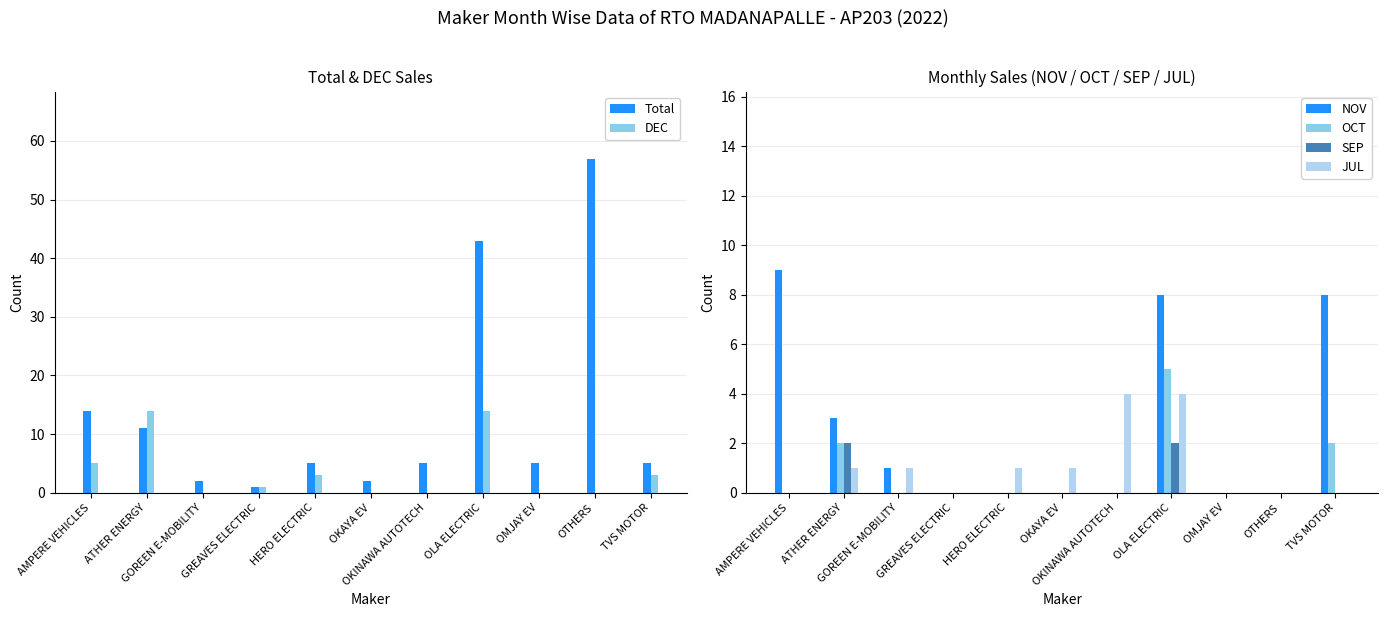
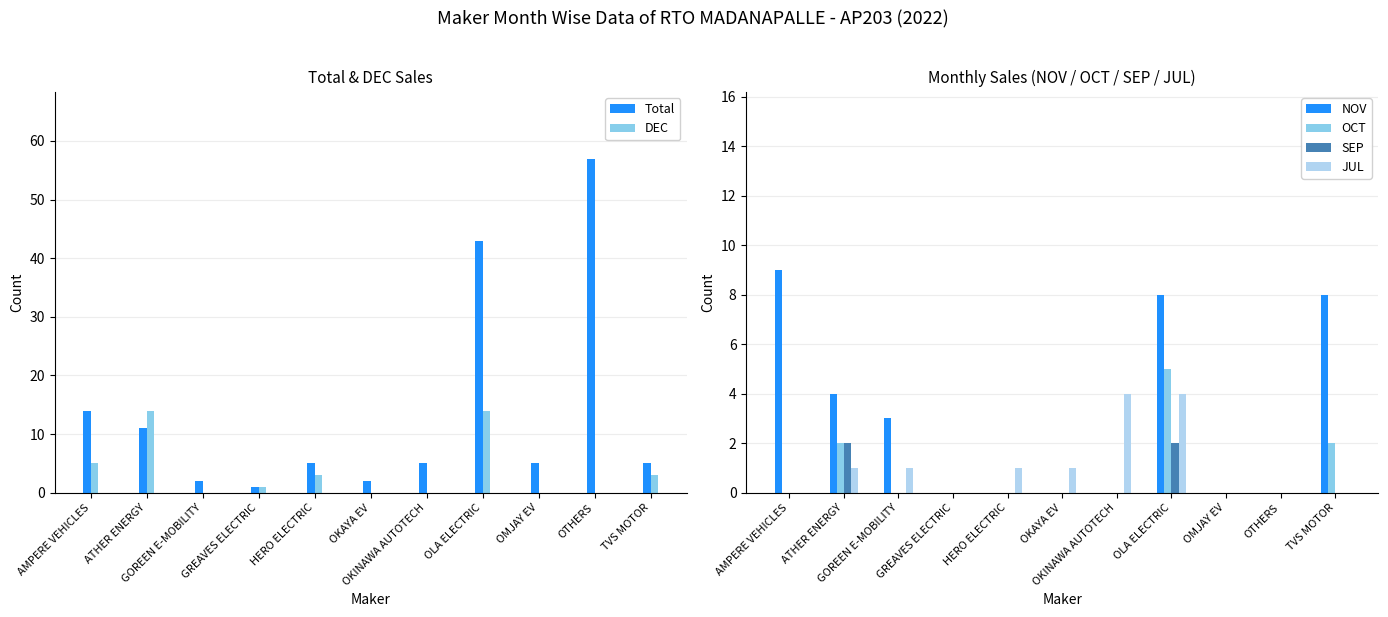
  {
    "Total & DEC Sales": {
      "Total": {
        "AMPERE VEHICLES": 14,
        "ATHER ENERGY": 11,
        "GOREEN E-MOBILITY": 2,
        "GREAVES ELECTRIC": 1,
        "HERO ELECTRIC": 5,
        "OKAYA EV": 2,
        "OKINAWA AUTOTECH": 5,
        "OLA ELECTRIC": 43,
        "OMJAY EV": 5,
        "OTHERS": 57,
        "TVS MOTOR": 5
      },
      "DEC": {
        "AMPERE VEHICLES": 5,
        "ATHER ENERGY": 14,
        "GOREEN E-MOBILITY": 0,
        "GREAVES ELECTRIC": 1,
        "HERO ELECTRIC": 3,
        "OKAYA EV": 0,
        "OKINAWA AUTOTECH": 0,
        "OLA ELECTRIC": 14,
        "OMJAY EV": 0,
        "OTHERS": 0,
        "TVS MOTOR": 3
      }
    },
    "Monthly Sales (NOV / OCT / SEP / JUL)": {
      "NOV": {
        "AMPERE VEHICLES": 9,
-       "ATHER ENERGY": 3,
-       "GOREEN E-MOBILITY": 1,
+       "ATHER ENERGY": 4,
+       "GOREEN E-MOBILITY": 3,
        "GREAVES ELECTRIC": 0,
        "HERO ELECTRIC": 0,
        "OKAYA EV": 0,
        "OKINAWA AUTOTECH": 0,
        "OLA ELECTRIC": 8,
        "OMJAY EV": 0,
        "OTHERS": 0,
        "TVS MOTOR": 8
      },
      "SEP": {
        "AMPERE VEHICLES": 0,
        "ATHER ENERGY": 2,
        "GOREEN E-MOBILITY": 0,
        "GREAVES ELECTRIC": 0,
        "HERO ELECTRIC": 0,
        "OKAYA EV": 0,
        "OKINAWA AUTOTECH": 0,
        "OLA ELECTRIC": 2,
        "OMJAY EV": 0,
        "OTHERS": 0,
        "TVS MOTOR": 0
      }
    }
  }
